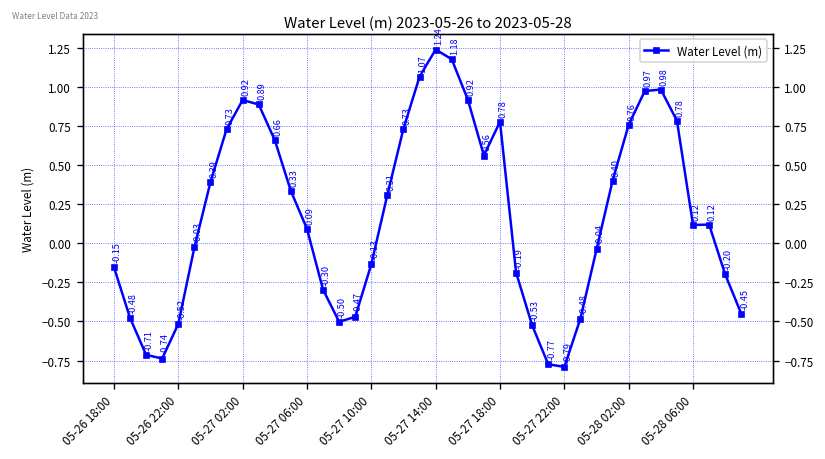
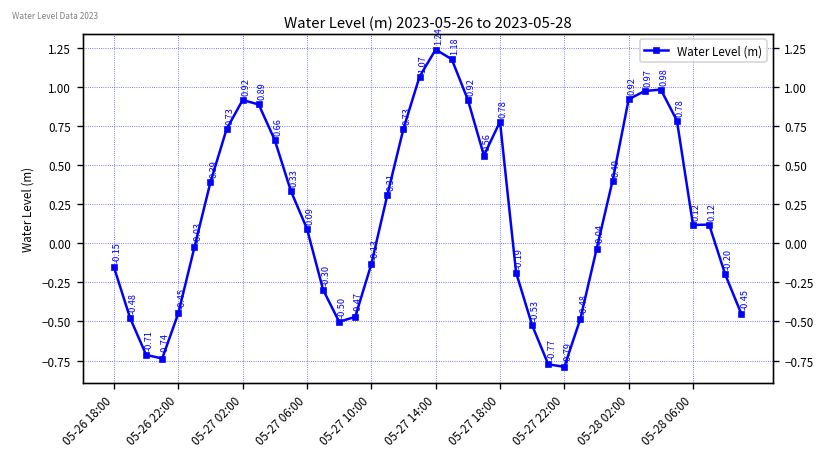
  {
    "05-26 18:00": -0.15,
-   "05-26 22:00": -0.52,
+   "05-26 22:00": -0.45,
    "05-27 02:00": 0.92,
    "05-27 06:00": 0.09,
    "05-27 10:00": -0.13,
    "05-27 14:00": 1.24,
    "05-27 18:00": 0.78,
    "05-27 22:00": -0.79,
-   "05-28 02:00": 0.76,
+   "05-28 02:00": 0.92,
    "05-28 06:00": 0.12
  }
